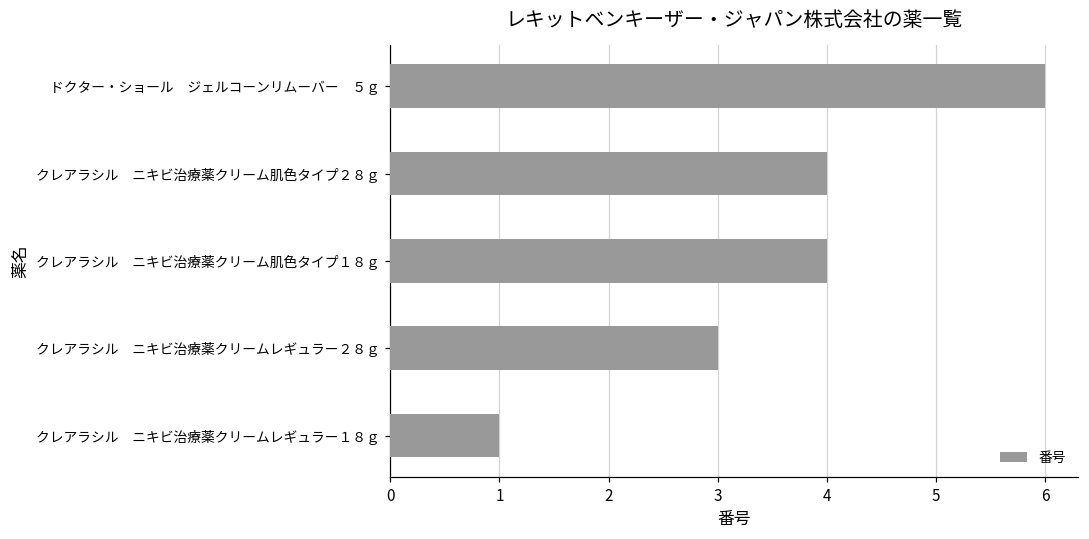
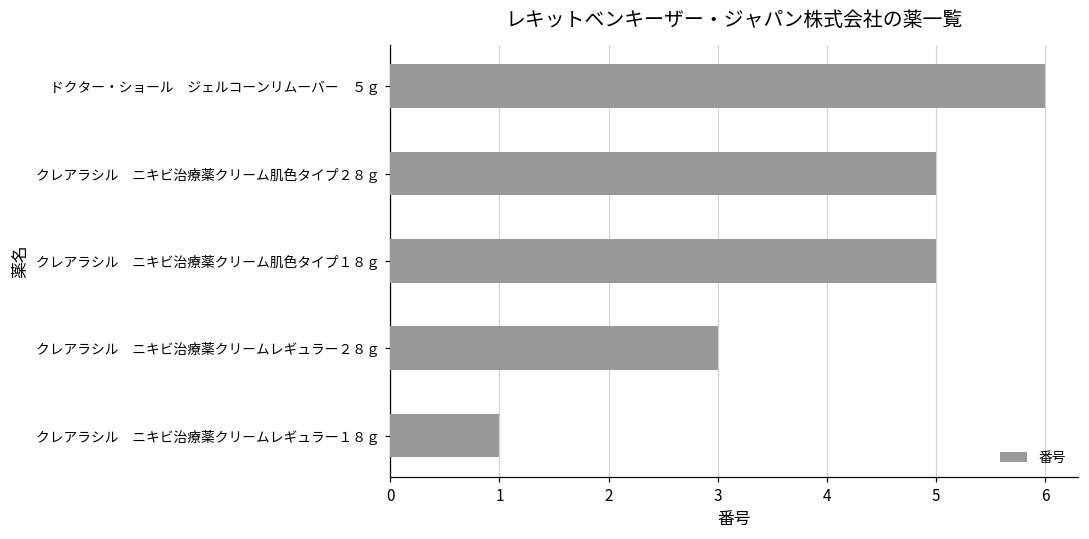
  {
    "ドクター・ショール ジェルコーンリムーバー ５ｇ": 6,
-   "クレアラシル ニキビ治療薬クリーム肌色タイプ２８ｇ": 4,
-   "クレアラシル ニキビ治療薬クリーム肌色タイプ１８ｇ": 4,
+   "クレアラシル ニキビ治療薬クリーム肌色タイプ２８ｇ": 5,
+   "クレアラシル ニキビ治療薬クリーム肌色タイプ１８ｇ": 5,
    "クレアラシル ニキビ治療薬クリームレギュラー２８ｇ": 3,
    "クレアラシル ニキビ治療薬クリームレギュラー１８ｇ": 1
  }
